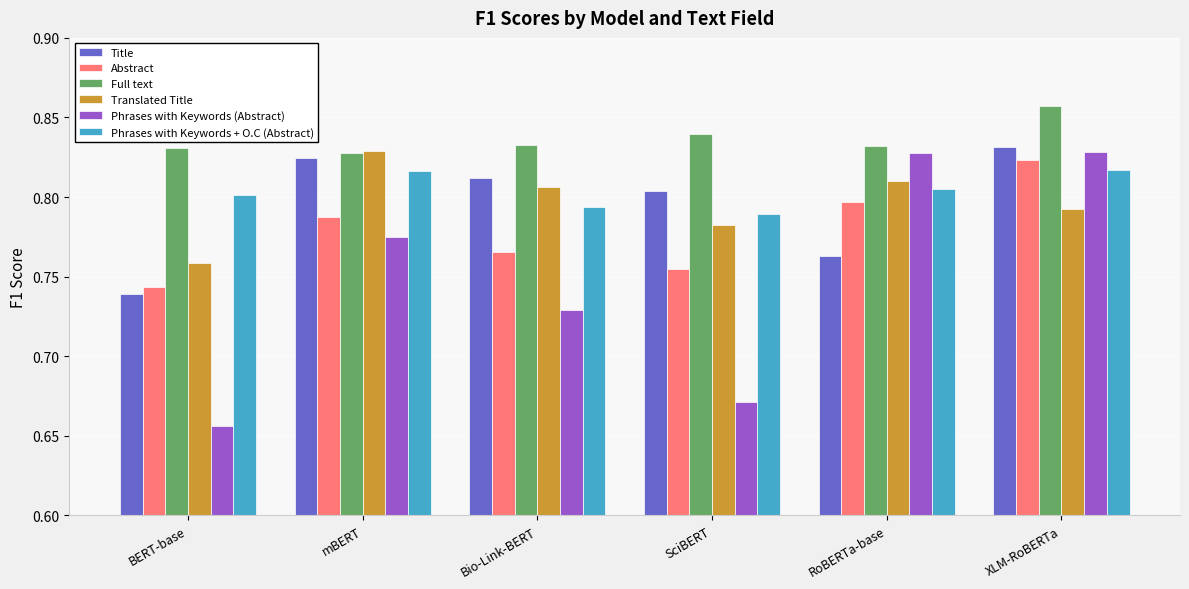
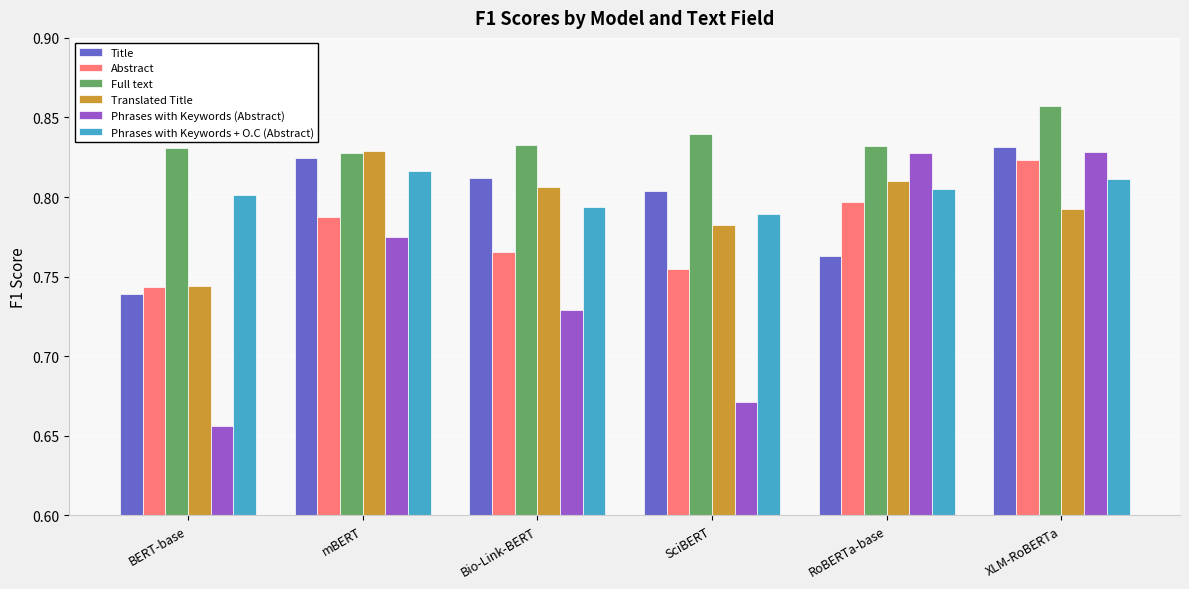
  {
    "Abstract": {
      "BERT-base": 0.744,
      "mBERT": 0.788,
      "Bio-Link-BERT": 0.766,
      "SciBERT": 0.755,
      "RoBERTa-base": 0.797,
      "XLM-RoBERTa": 0.823
    },
    "Full text": {
      "BERT-base": 0.831,
      "mBERT": 0.827,
      "Bio-Link-BERT": 0.832,
      "SciBERT": 0.840,
      "RoBERTa-base": 0.832,
      "XLM-RoBERTa": 0.857
    },
    "Translated Title": {
-     "BERT-base": 0.759,
+     "BERT-base": 0.744,
      "mBERT": 0.829,
      "Bio-Link-BERT": 0.806,
      "SciBERT": 0.783,
      "RoBERTa-base": 0.810,
      "XLM-RoBERTa": 0.792
    },
    "Phrases with Keywords + O.C (Abstract)": {
      "BERT-base": 0.802,
      "mBERT": 0.816,
      "Bio-Link-BERT": 0.794,
      "SciBERT": 0.789,
      "RoBERTa-base": 0.805,
-     "XLM-RoBERTa": 0.817
+     "XLM-RoBERTa": 0.811
    }
  }
